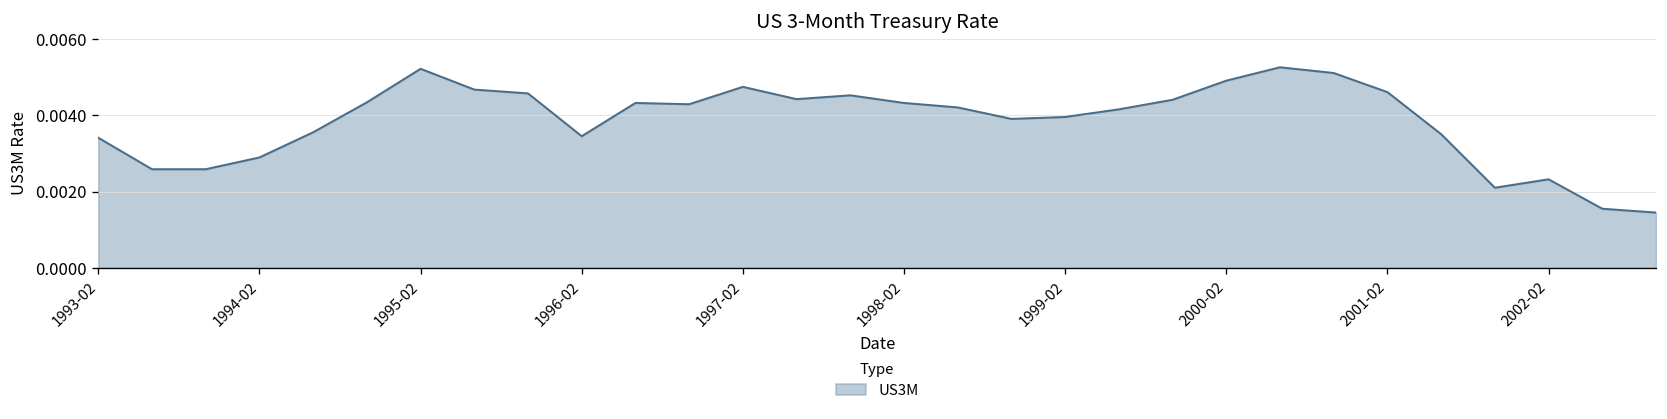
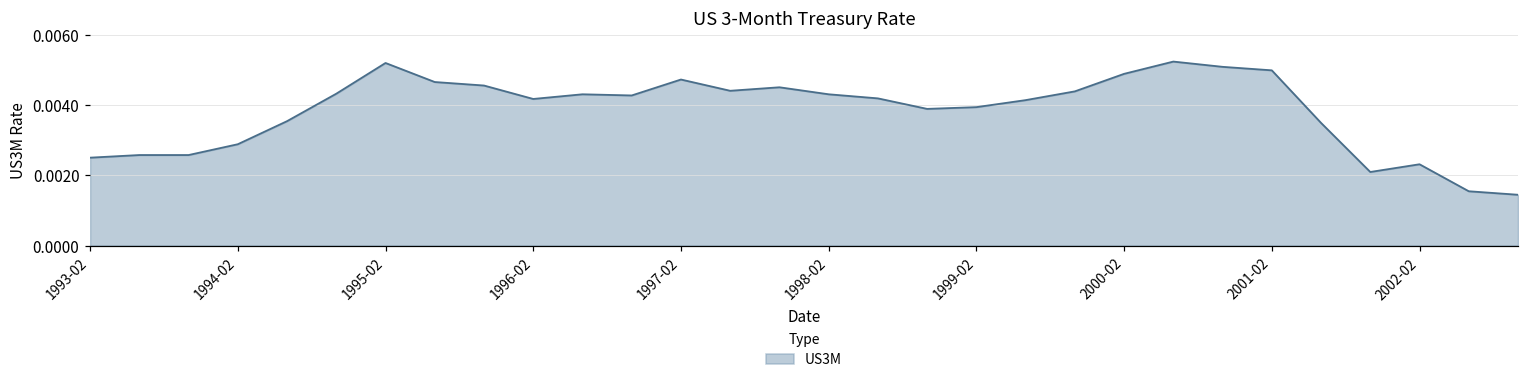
  {
-   "1993-02": 0.0034,
+   "1993-02": 0.0025,
    "1994-02": 0.0029,
    "1995-02": 0.0052,
-   "1996-02": 0.0034,
+   "1996-02": 0.0042,
    "1997-02": 0.0047,
    "1998-02": 0.0043,
    "1999-02": 0.0040,
    "2000-02": 0.0049,
-   "2001-02": 0.0046,
+   "2001-02": 0.0050,
    "2002-02": 0.0023
  }
